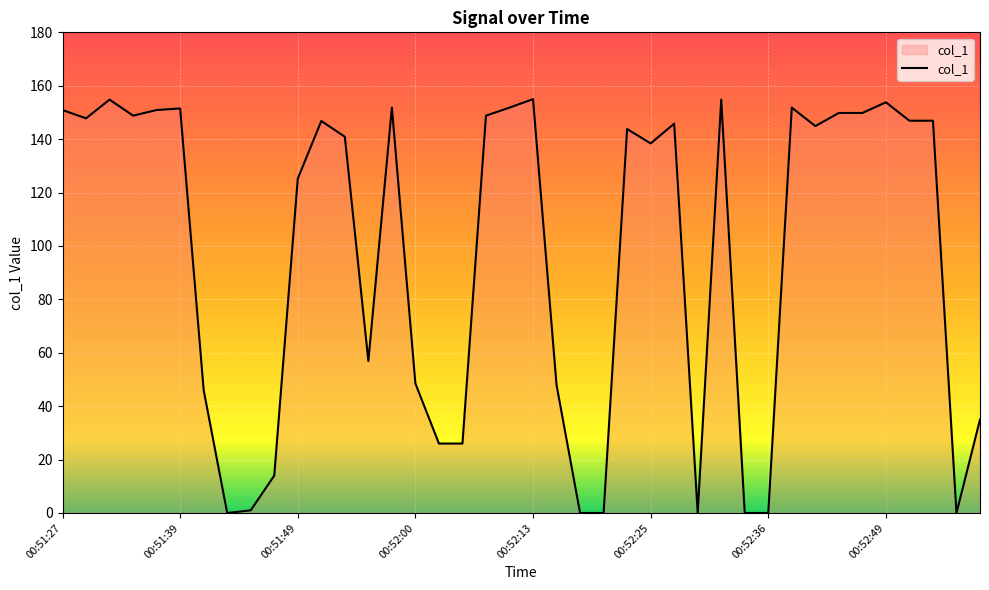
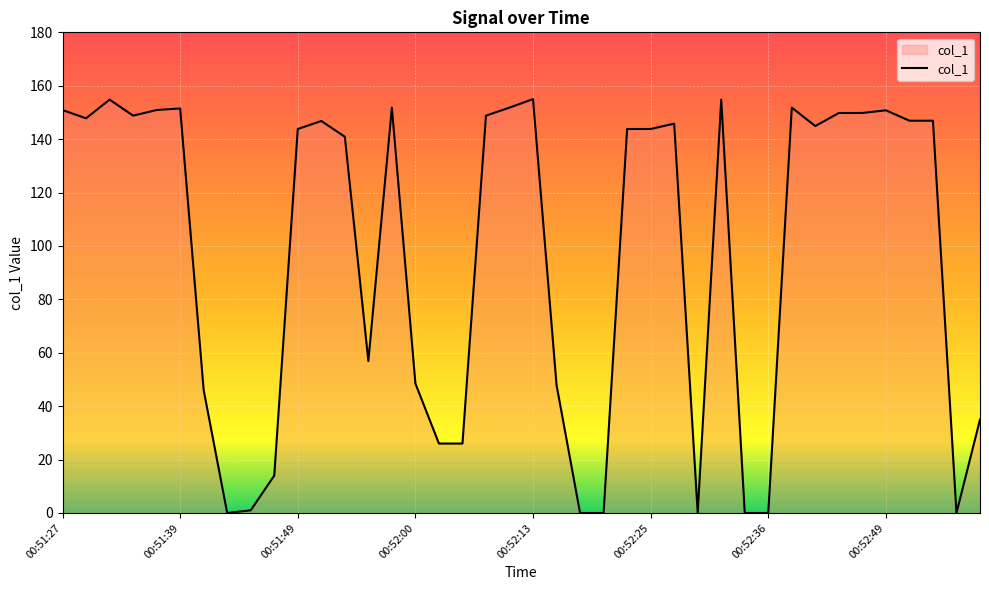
  {
    "00:51:27": 151,
    "00:51:39": 152,
-   "00:51:49": 125,
+   "00:51:49": 144,
    "00:52:00": 49,
    "00:52:13": 155,
-   "00:52:25": 138,
+   "00:52:25": 144,
    "00:52:36": 0,
-   "00:52:49": 154
+   "00:52:49": 151
  }
